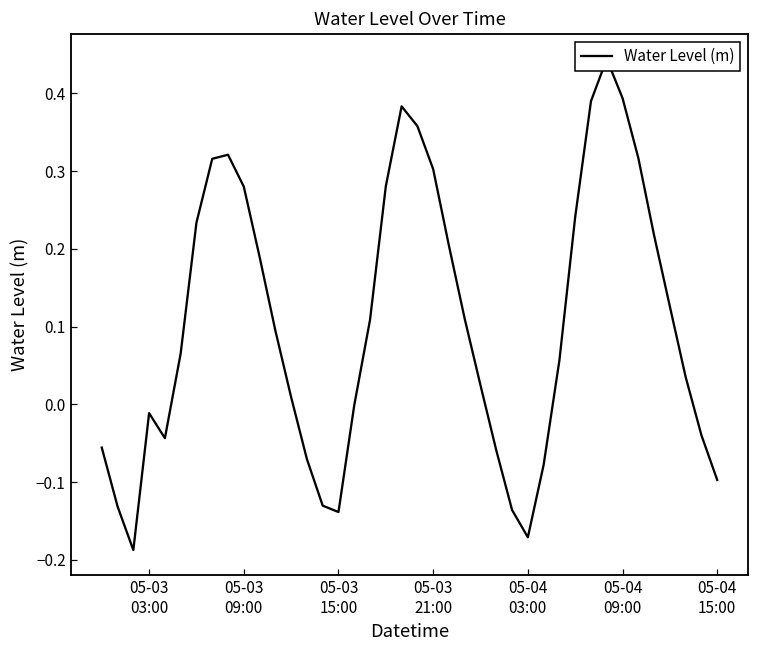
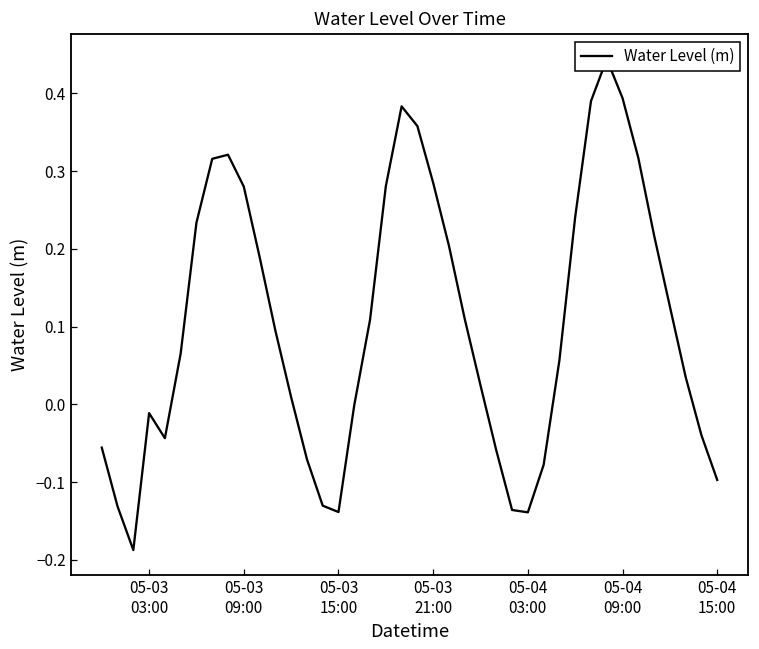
  {
    "05-03 03:00": -0.01,
    "05-03 09:00": 0.28,
    "05-03 15:00": -0.14,
-   "05-03 21:00": 0.30,
-   "05-04 03:00": -0.17,
+   "05-03 21:00": 0.28,
+   "05-04 03:00": -0.14,
    "05-04 09:00": 0.39,
    "05-04 15:00": -0.10
  }
